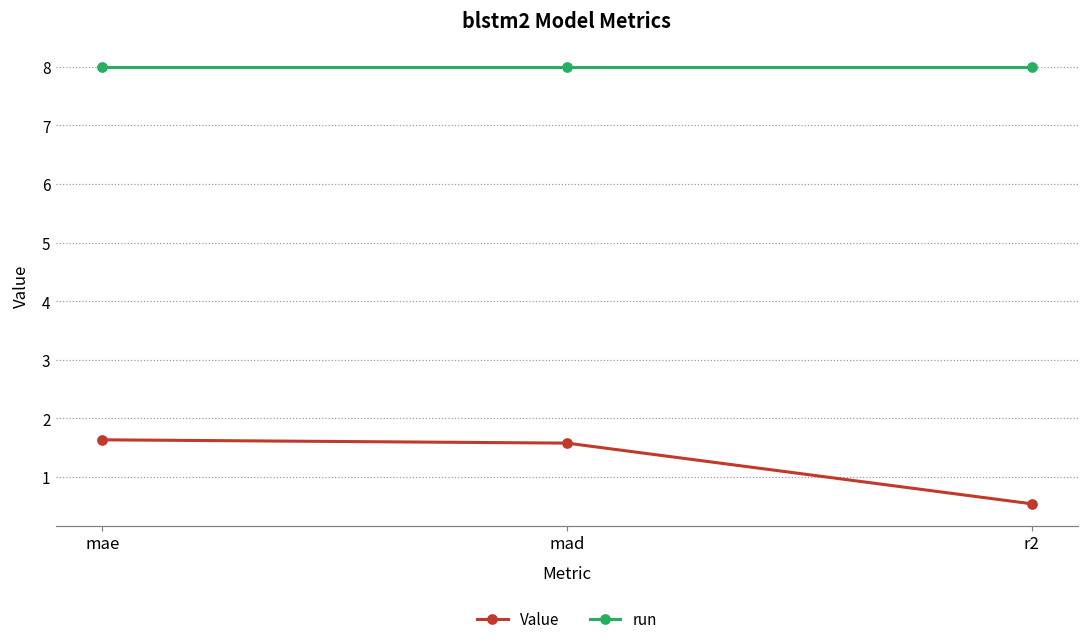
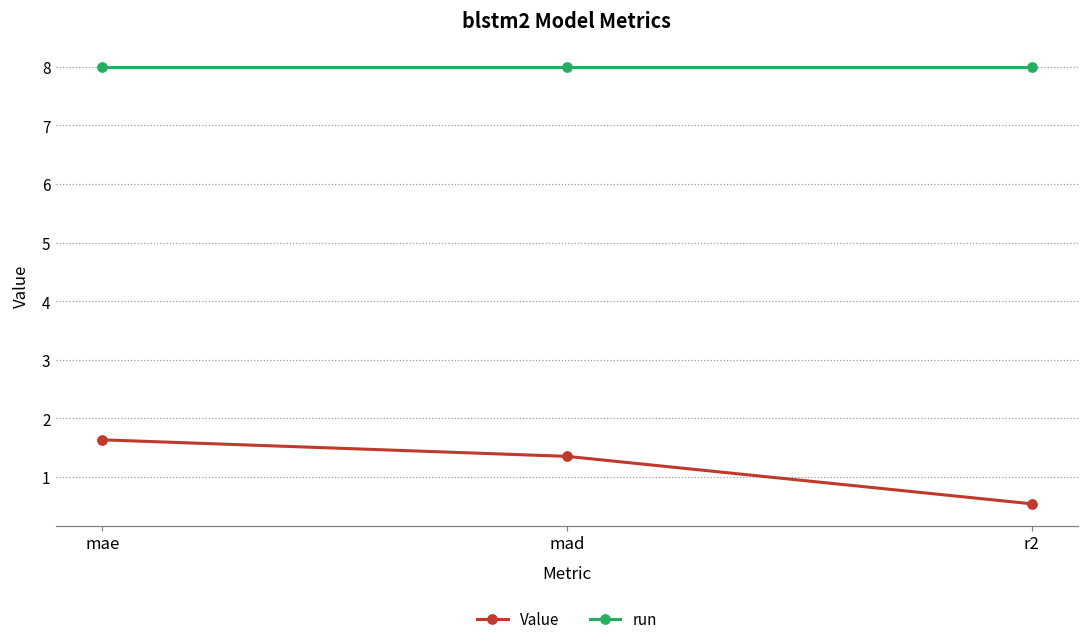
  {
    "Value": {
      "mae": 1.6,
-     "mad": 1.6,
+     "mad": 1.4,
      "r2": 0.5
    },
    "run": {
      "mae": 8.0,
      "mad": 8.0,
      "r2": 8.0
    }
  }
